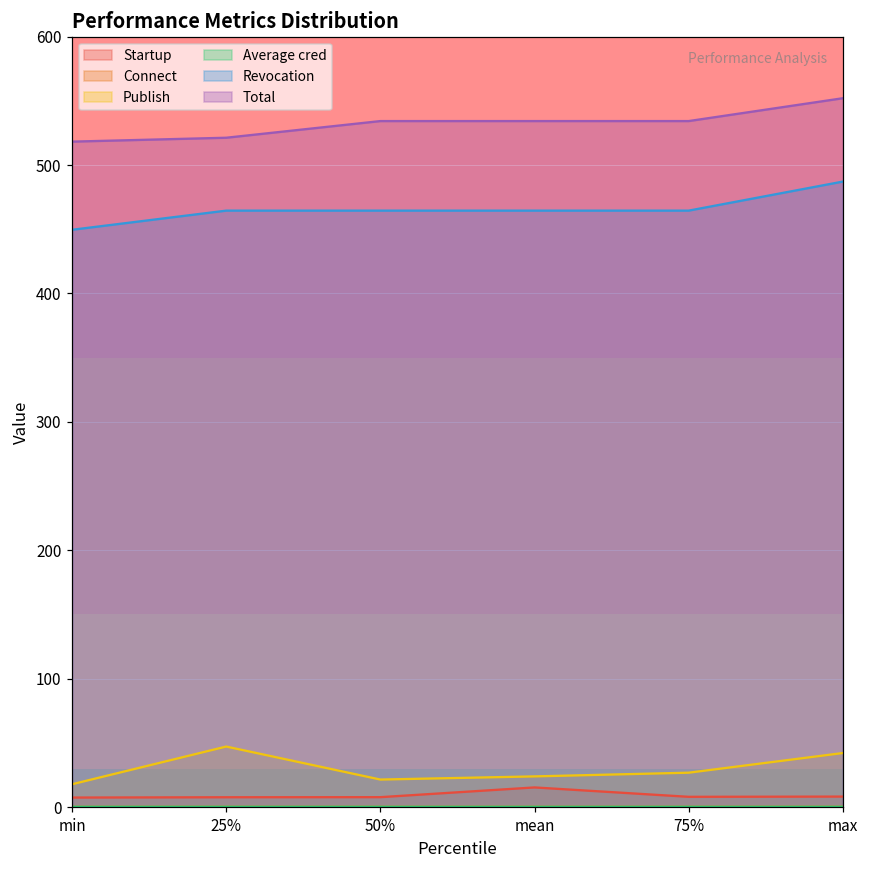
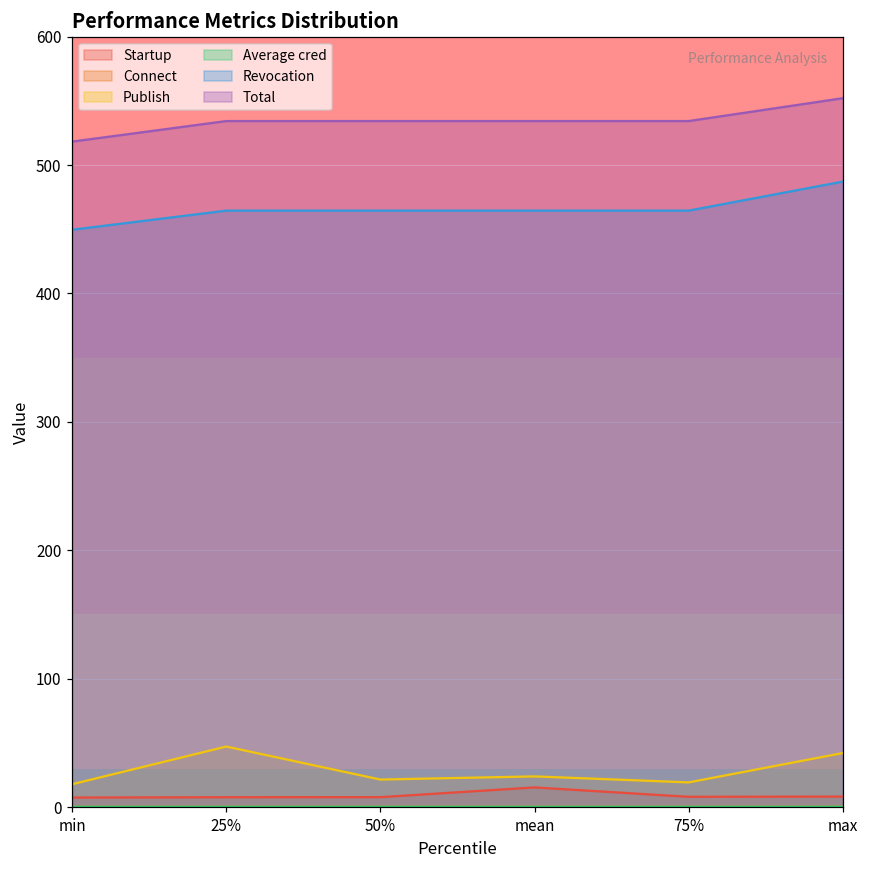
  {
    "Startup": {
      "min": 7,
      "25%": 8,
      "50%": 8,
      "mean": 15,
      "75%": 8,
      "max": 8
    },
    "Average cred": {
      "min": 0,
      "25%": 0,
      "50%": 0,
      "mean": 0,
      "75%": 0,
      "max": 0
    },
    "Publish": {
      "min": 18,
      "25%": 47,
      "50%": 21,
      "mean": 24,
-     "75%": 27,
+     "75%": 19,
      "max": 42
    },
    "Revocation": {
      "min": 450,
      "25%": 465,
      "50%": 465,
      "mean": 465,
      "75%": 465,
      "max": 487
    },
    "Total": {
      "min": 518,
-     "25%": 521,
+     "25%": 534,
      "50%": 534,
      "mean": 534,
      "75%": 534,
      "max": 552
    }
  }
